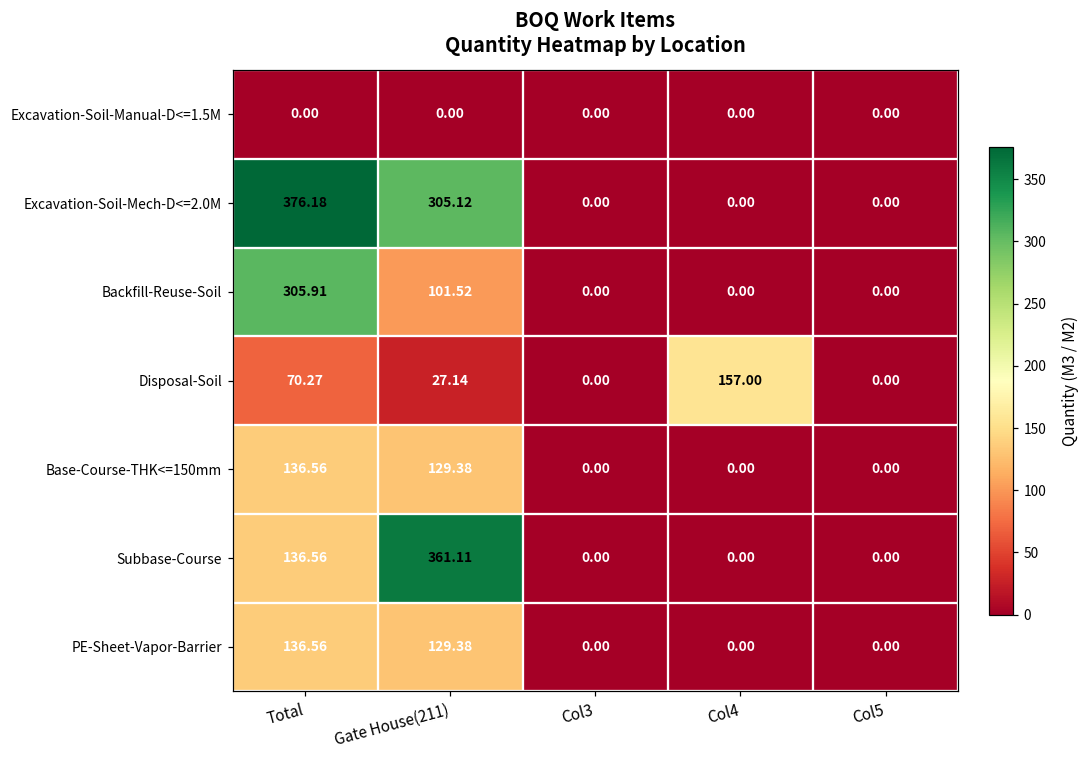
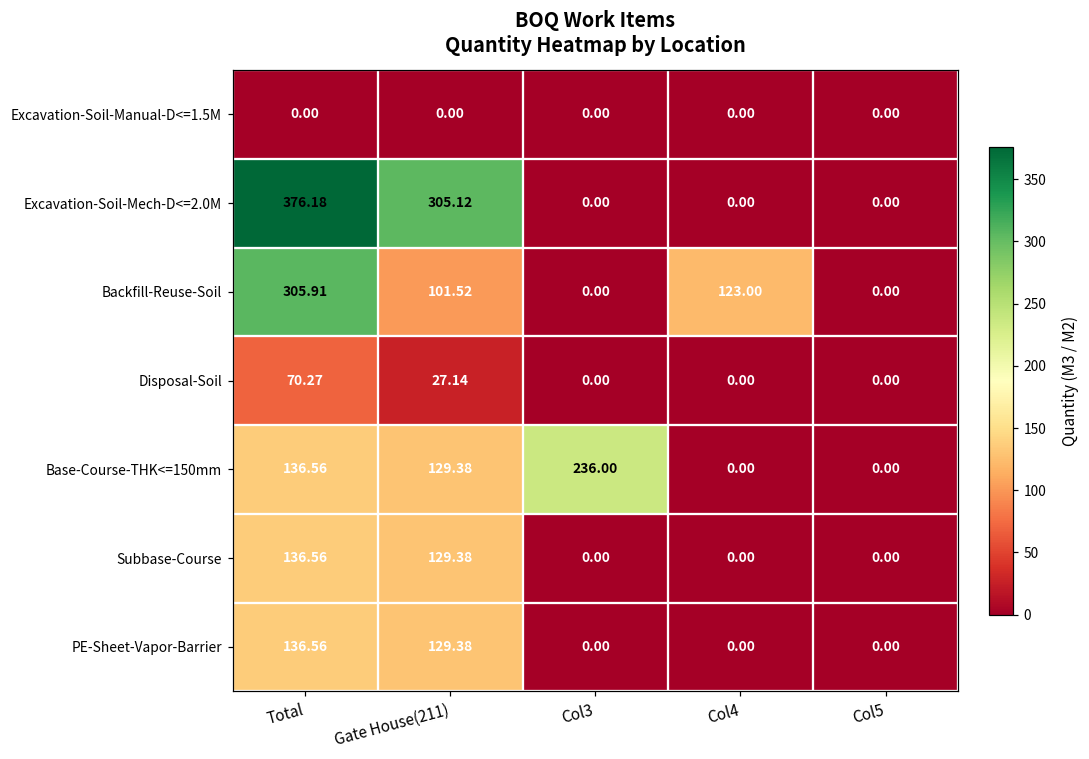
  {
    "Excavation-Soil-Manual-D<=1.5M": {
      "Total": 0.00,
      "Gate House(211)": 0.00,
      "Col3": 0.00,
      "Col4": 0.00,
      "Col5": 0.00
    },
    "Excavation-Soil-Mech-D<=2.0M": {
      "Total": 376.18,
      "Gate House(211)": 305.12,
      "Col3": 0.00,
      "Col4": 0.00,
      "Col5": 0.00
    },
    "Backfill-Reuse-Soil": {
      "Total": 305.91,
      "Gate House(211)": 101.52,
      "Col3": 0.00,
-     "Col4": 0.00,
+     "Col4": 123.00,
      "Col5": 0.00
    },
    "Disposal-Soil": {
      "Total": 70.27,
      "Gate House(211)": 27.14,
      "Col3": 0.00,
-     "Col4": 157.00,
+     "Col4": 0.00,
      "Col5": 0.00
    },
    "Base-Course-THK<=150mm": {
      "Total": 136.56,
      "Gate House(211)": 129.38,
-     "Col3": 0.00,
+     "Col3": 236.00,
      "Col4": 0.00,
      "Col5": 0.00
    },
    "Subbase-Course": {
      "Total": 136.56,
-     "Gate House(211)": 361.11,
+     "Gate House(211)": 129.38,
      "Col3": 0.00,
      "Col4": 0.00,
      "Col5": 0.00
    },
    "PE-Sheet-Vapor-Barrier": {
      "Total": 136.56,
      "Gate House(211)": 129.38,
      "Col3": 0.00,
      "Col4": 0.00,
      "Col5": 0.00
    }
  }
